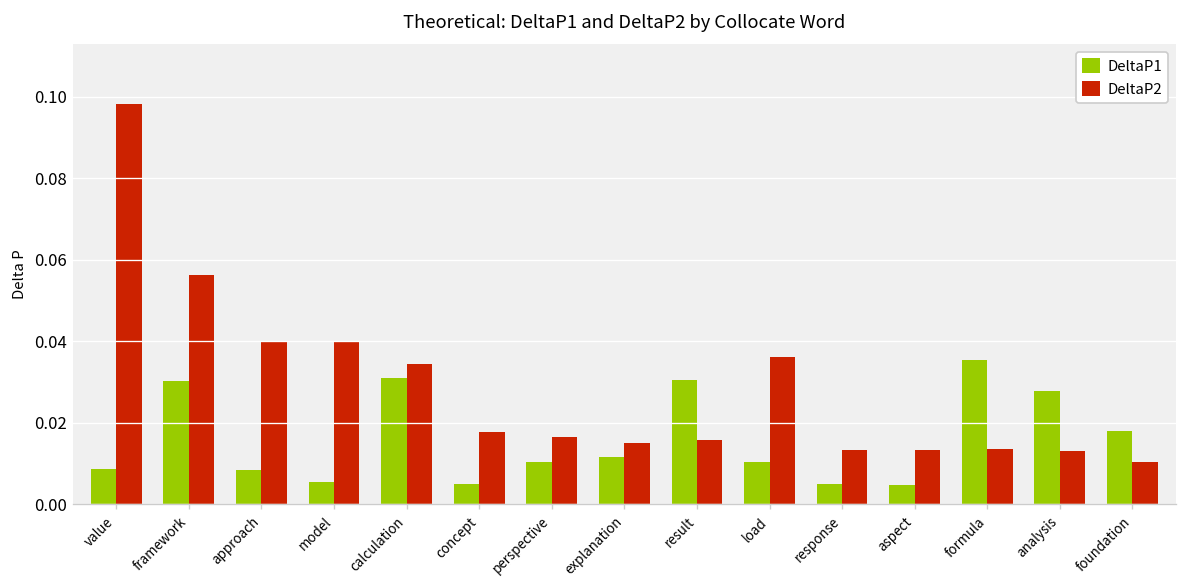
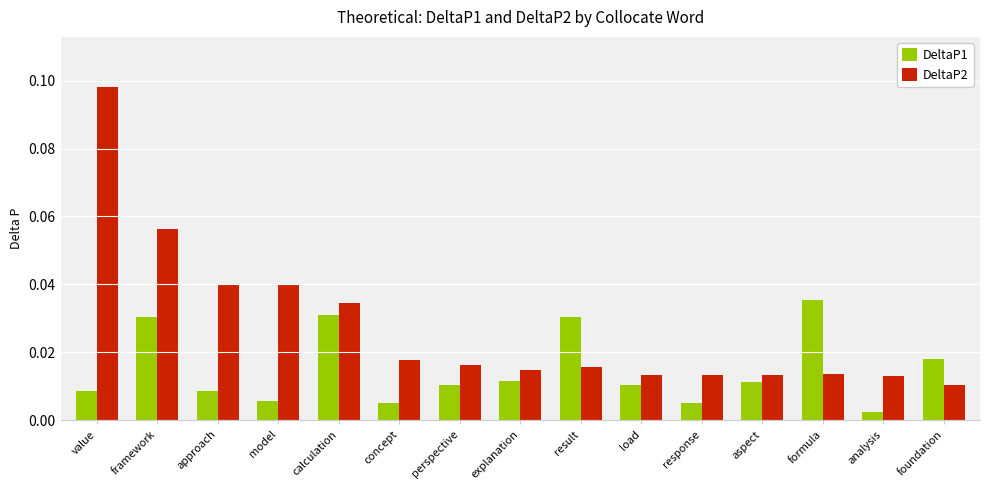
  {
    "DeltaP1": {
      "value": 0.009,
      "framework": 0.030,
      "approach": 0.008,
      "model": 0.006,
      "calculation": 0.031,
      "concept": 0.005,
      "perspective": 0.010,
      "explanation": 0.012,
      "result": 0.030,
      "load": 0.010,
      "response": 0.005,
-     "aspect": 0.005,
+     "aspect": 0.011,
      "formula": 0.035,
-     "analysis": 0.028,
+     "analysis": 0.002,
      "foundation": 0.018
    },
    "DeltaP2": {
      "value": 0.098,
      "framework": 0.056,
      "approach": 0.040,
      "model": 0.040,
      "calculation": 0.034,
      "concept": 0.018,
      "perspective": 0.016,
      "explanation": 0.015,
      "result": 0.016,
-     "load": 0.036,
+     "load": 0.013,
      "response": 0.013,
      "aspect": 0.013,
      "formula": 0.014,
      "analysis": 0.013,
      "foundation": 0.010
    }
  }
